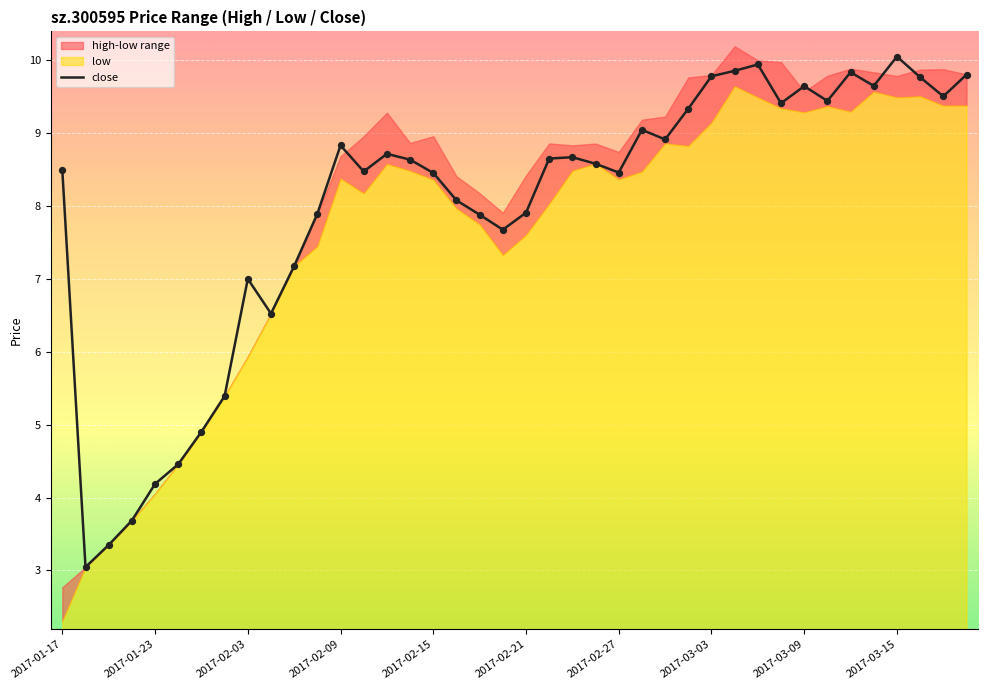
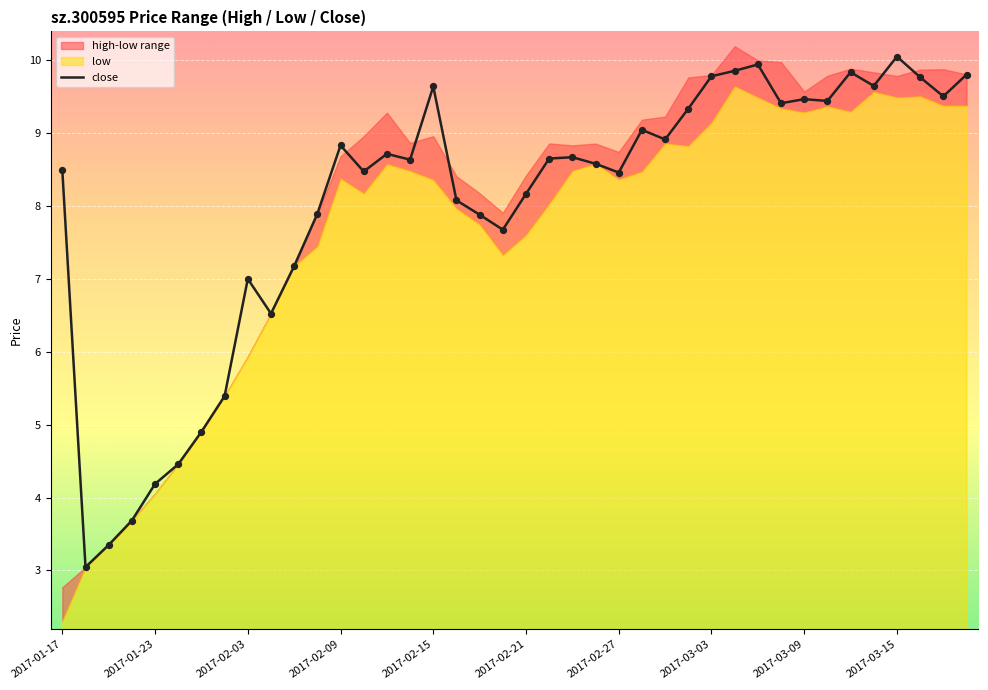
  {
    "close": {
      "2017-01-17": 8.5,
      "2017-01-23": 4.2,
      "2017-02-03": 7.0,
      "2017-02-09": 8.8,
-     "2017-02-15": 8.5,
-     "2017-02-21": 7.9,
+     "2017-02-15": 9.6,
+     "2017-02-21": 8.2,
      "2017-02-27": 8.5,
-     "2017-03-09": 9.6,
+     "2017-03-09": 9.5,
      "2017-03-15": 10.1
    },
    "low": {
      "2017-01-17": 2.3,
      "2017-02-09": 8.4,
      "2017-02-15": 8.4,
      "2017-02-21": 7.6,
      "2017-02-27": 8.4,
      "2017-03-03": 9.1,
      "2017-03-09": 9.3,
      "2017-03-15": 9.5
    }
  }
